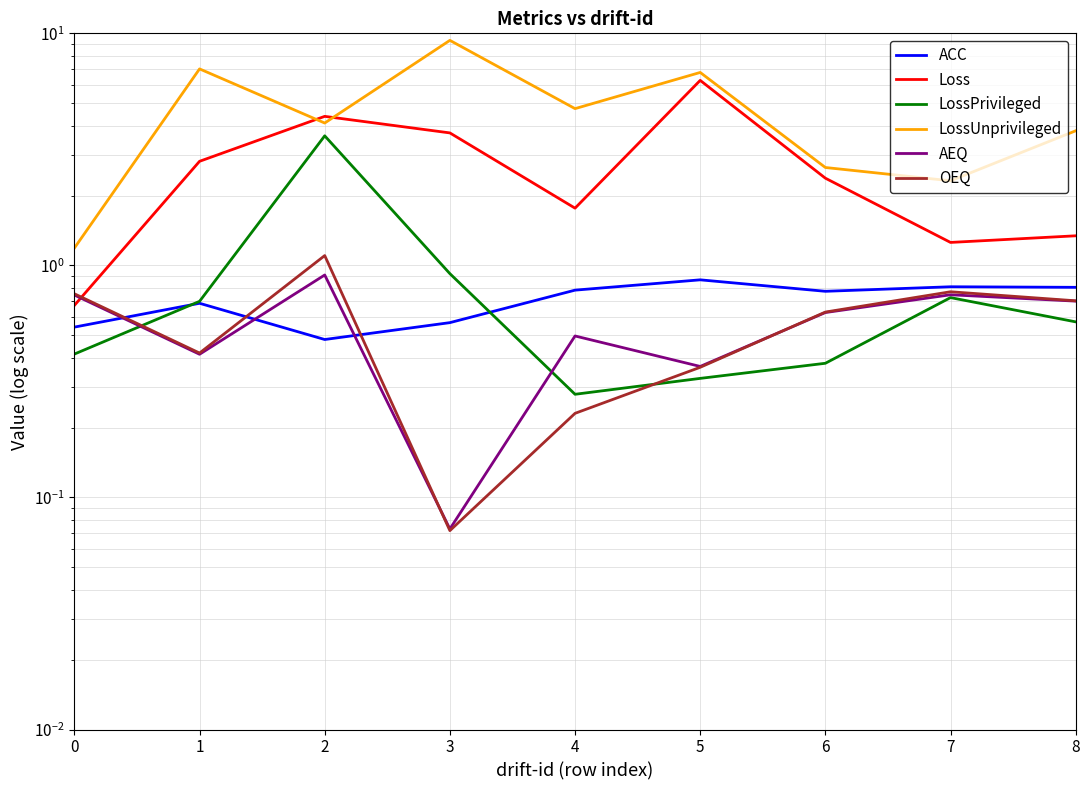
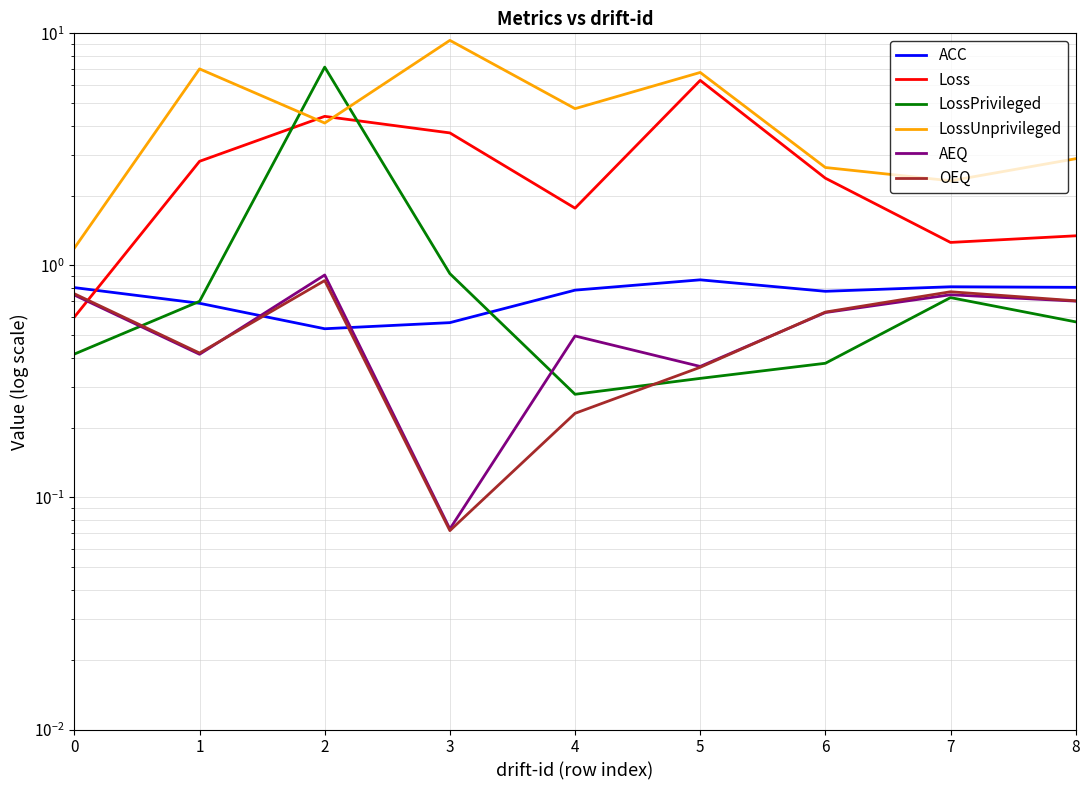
  {
    "ACC": {
-     "0": 0.54,
-     "2": 0.48,
+     "0": 0.80,
+     "2": 0.53,
      "3": 0.57,
      "4": 0.78,
      "5": 0.87,
      "6": 0.77,
      "7": 0.81,
      "8": 0.80
    },
    "Loss": {
-     "0": 0.67,
+     "0": 0.60,
      "1": 2.8,
      "2": 4.4,
      "3": 3.7,
      "4": 1.8,
      "5": 6.3,
      "6": 2.4,
      "7": 1.3,
      "8": 1.3
    },
    "LossPrivileged": {
      "0": 0.41,
-     "2": 3.6,
+     "2": 7.2,
      "3": 0.9,
      "4": 0.28,
      "5": 0.33,
      "6": 0.38,
      "7": 0.73,
      "8": 0.57
    },
    "LossUnprivileged": {
      "0": 1.2,
      "1": 7.0,
      "2": 4.1,
      "3": 9.3,
      "4": 4.7,
      "5": 6.8,
      "6": 2.6,
-     "8": 3.8
+     "8": 2.9
    },
    "AEQ": {
      "2": 0.91,
      "4": 0.50,
      "7": 0.75
    },
    "OEQ": {
-     "2": 1.1,
+     "2": 0.86,
      "4": 0.23,
      "7": 0.77
    }
  }
